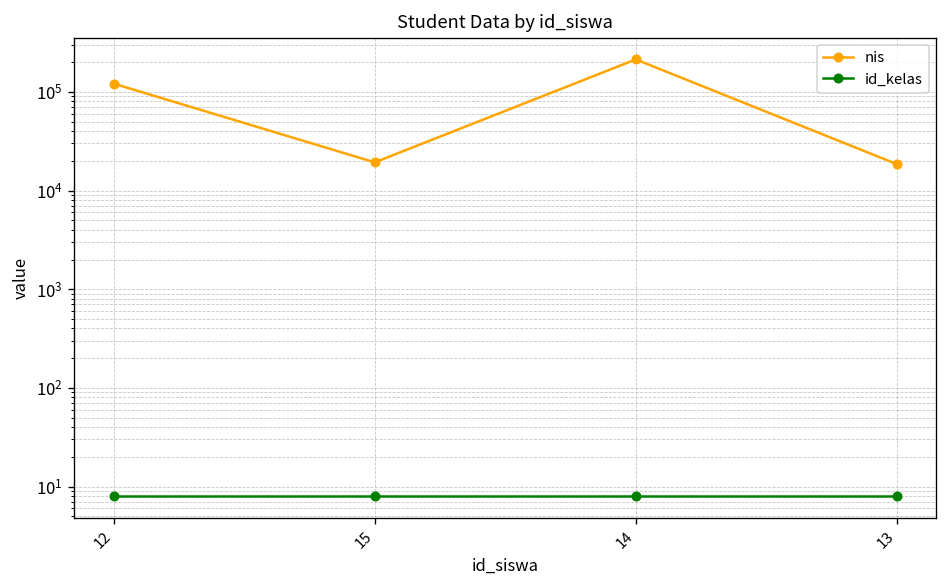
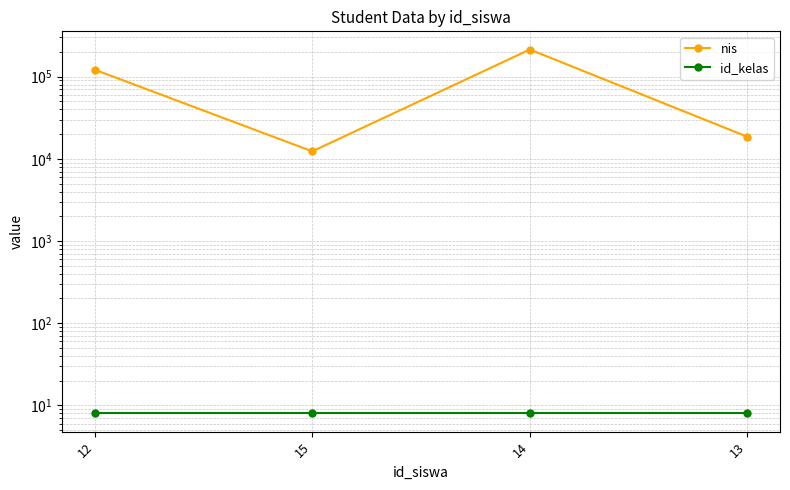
  {
    "nis": {
      "12": 120000,
-     "15": 19000,
+     "15": 12000,
      "14": 210000,
      "13": 19000
    },
    "id_kelas": {
      "12": 8,
      "15": 8,
      "14": 8,
      "13": 8
    }
  }
